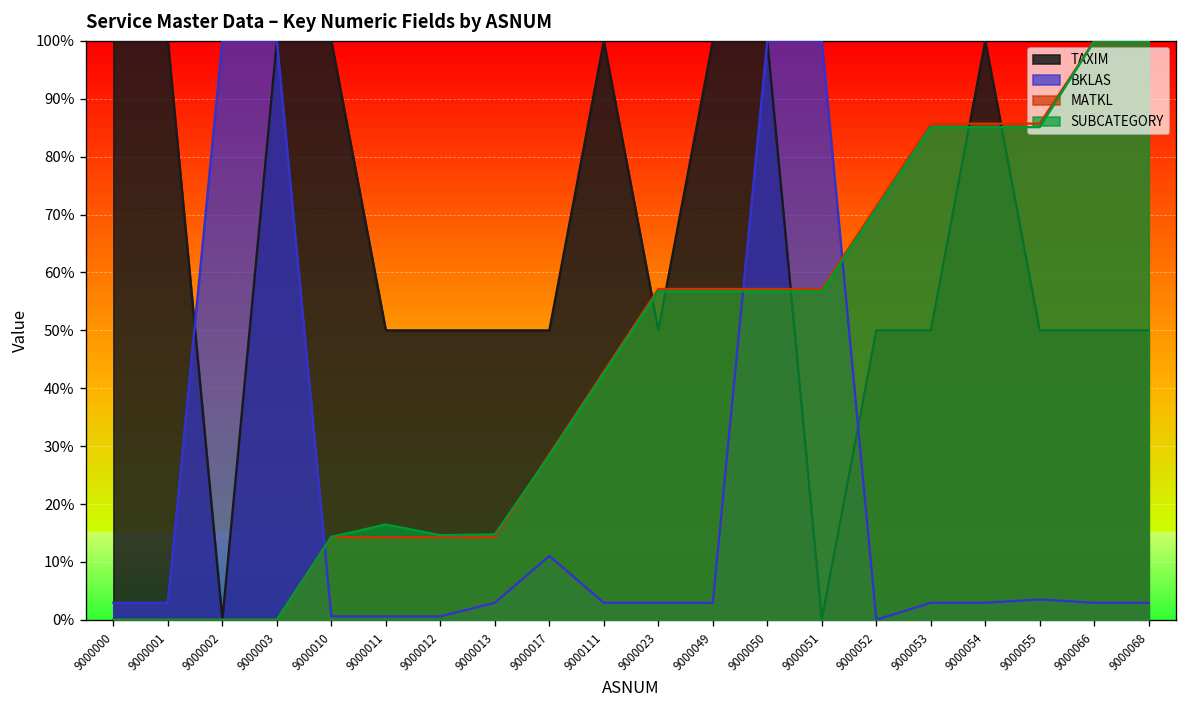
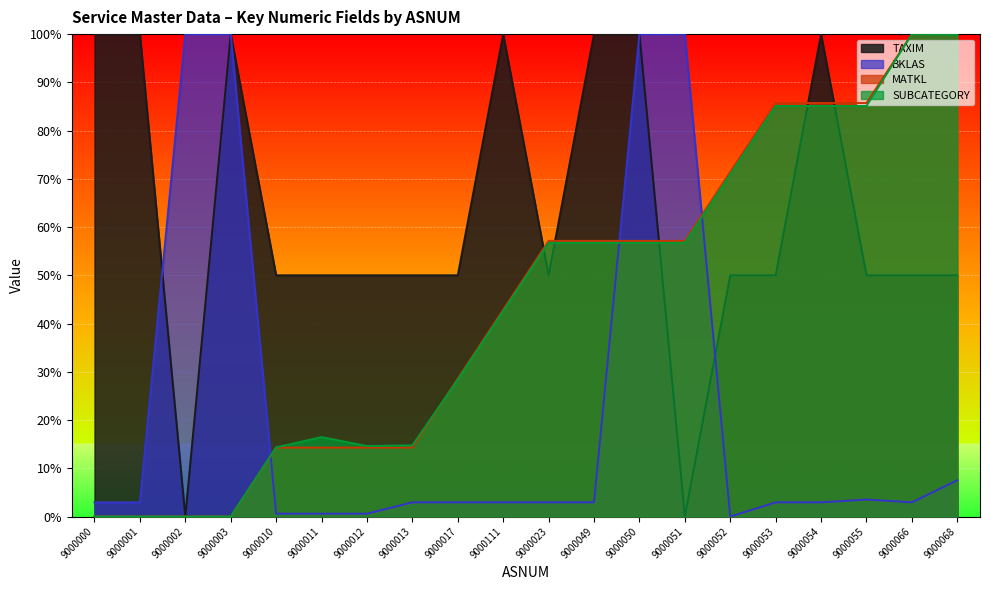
  {
    "TAXIM": {
      "9000000": "100%",
      "9000001": "100%",
-     "9000010": "100%",
+     "9000010": "50%",
      "9000011": "50%",
      "9000012": "50%",
      "9000013": "50%",
      "9000017": "50%",
      "9000111": "100%",
      "9000023": "50%",
      "9000049": "100%",
      "9000051": "0%",
      "9000052": "50%",
      "9000053": "50%",
      "9000054": "100%",
      "9000055": "50%",
      "9000066": "50%",
      "9000068": "50%"
    },
    "BKLAS": {
      "9000000": "3%",
      "9000001": "3%",
      "9000002": "100%",
      "9000010": "1%",
      "9000011": "1%",
      "9000012": "1%",
      "9000013": "3%",
-     "9000017": "11%",
+     "9000017": "3%",
      "9000111": "3%",
      "9000023": "3%",
      "9000049": "3%",
      "9000051": "100%",
      "9000052": "0%",
      "9000053": "3%",
      "9000054": "3%",
      "9000055": "4%",
      "9000066": "3%",
-     "9000068": "3%"
+     "9000068": "8%"
    },
    "MATKL": {
      "9000011": "14%",
      "9000053": "86%",
      "9000054": "86%"
    },
    "SUBCATEGORY": {
      "9000011": "16%",
      "9000053": "85%",
      "9000054": "85%",
      "9000055": "85%"
    }
  }
